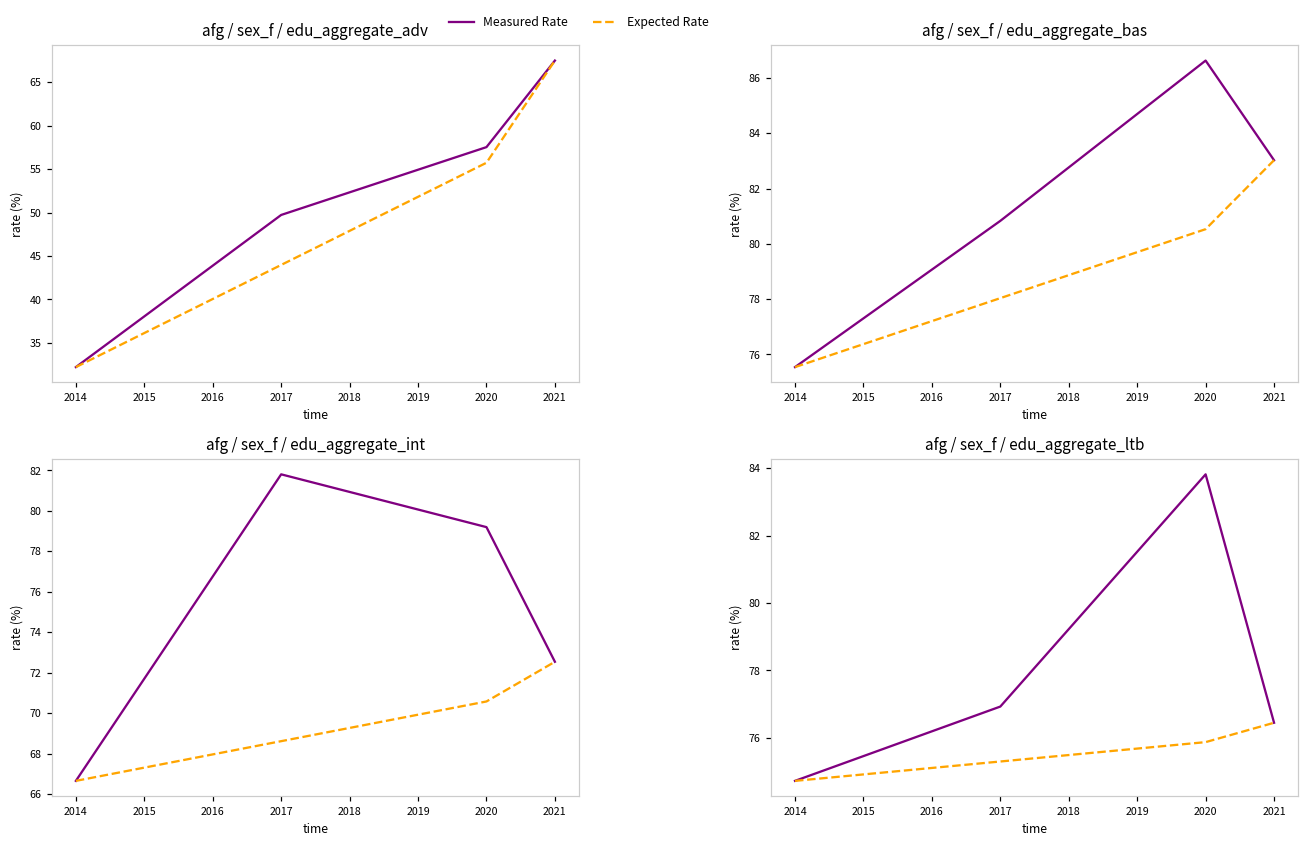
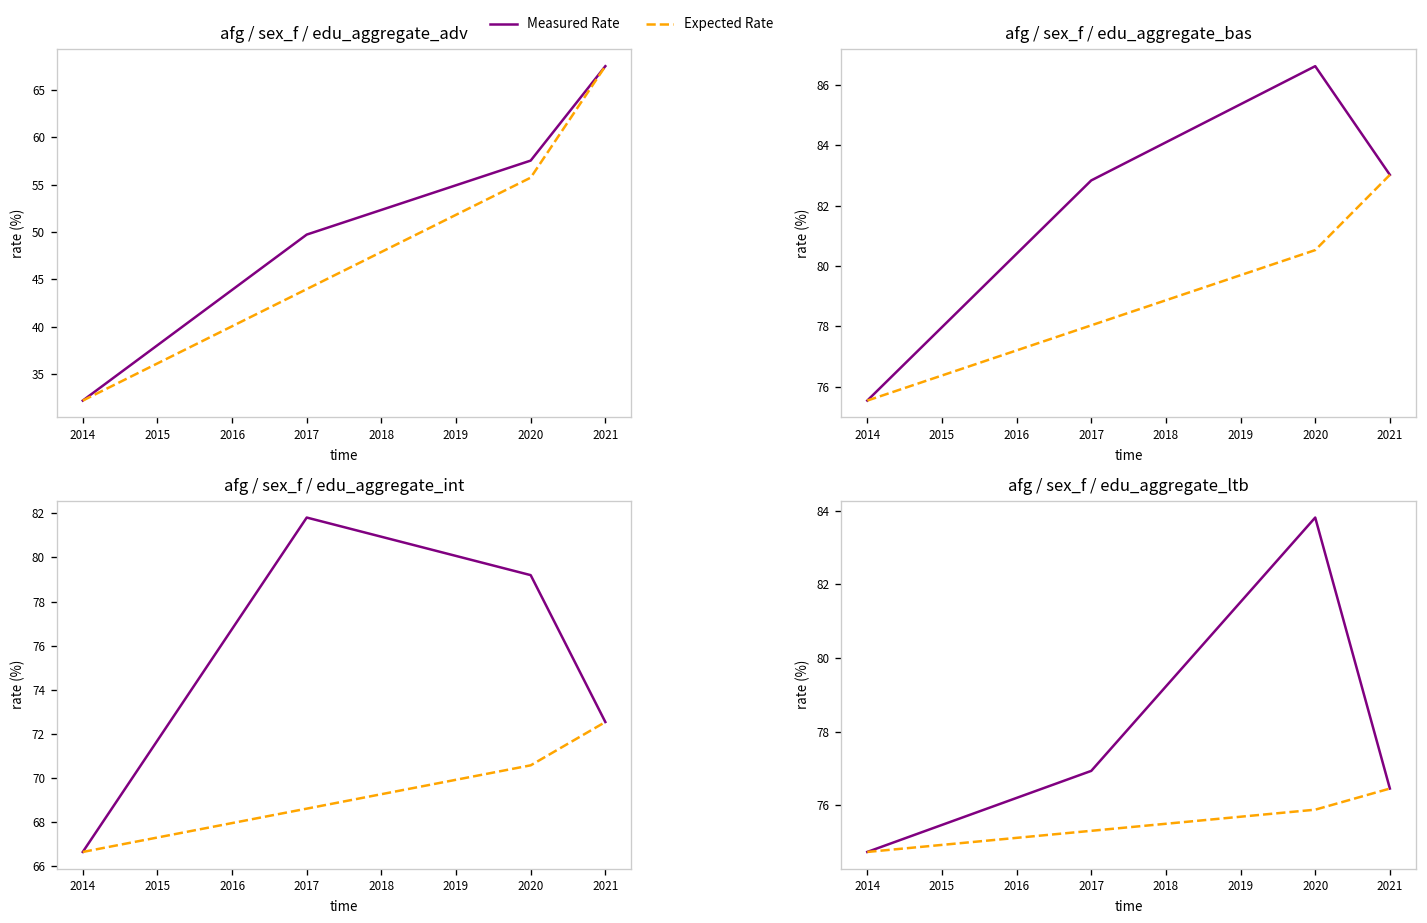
  {
    "afg / sex_f / edu_aggregate_adv": {
      "Measured Rate": {
        "2017": 50,
        "2020": 58
      },
      "Expected Rate": {
        "2017": 44,
        "2020": 56
      }
    },
    "afg / sex_f / edu_aggregate_bas": {
      "Measured Rate": {
-       "2017": 80.8,
+       "2017": 82.8,
        "2020": 86.6
      },
      "Expected Rate": {
        "2017": 78.0,
        "2020": 80.5
      }
    },
    "afg / sex_f / edu_aggregate_int": {
      "Measured Rate": {
        "2017": 81.8,
        "2020": 79.2
      },
      "Expected Rate": {
        "2017": 68.6,
        "2020": 70.6
      }
    },
    "afg / sex_f / edu_aggregate_ltb": {
      "Measured Rate": {
        "2017": 76.9,
        "2020": 83.8
      },
      "Expected Rate": {
        "2017": 75.3,
        "2020": 75.9
      }
    }
  }
